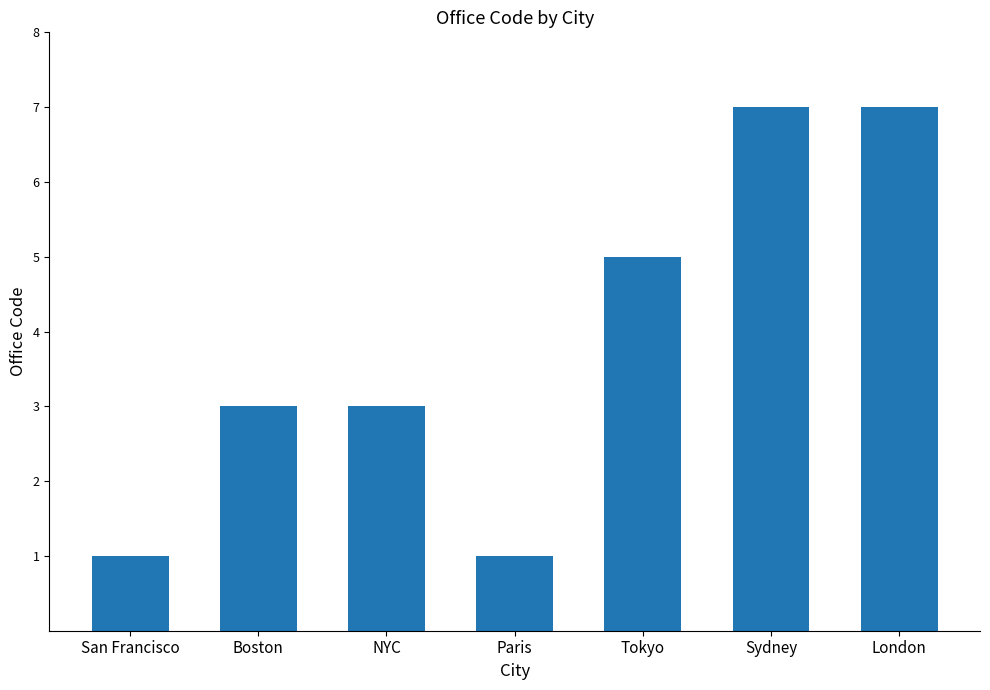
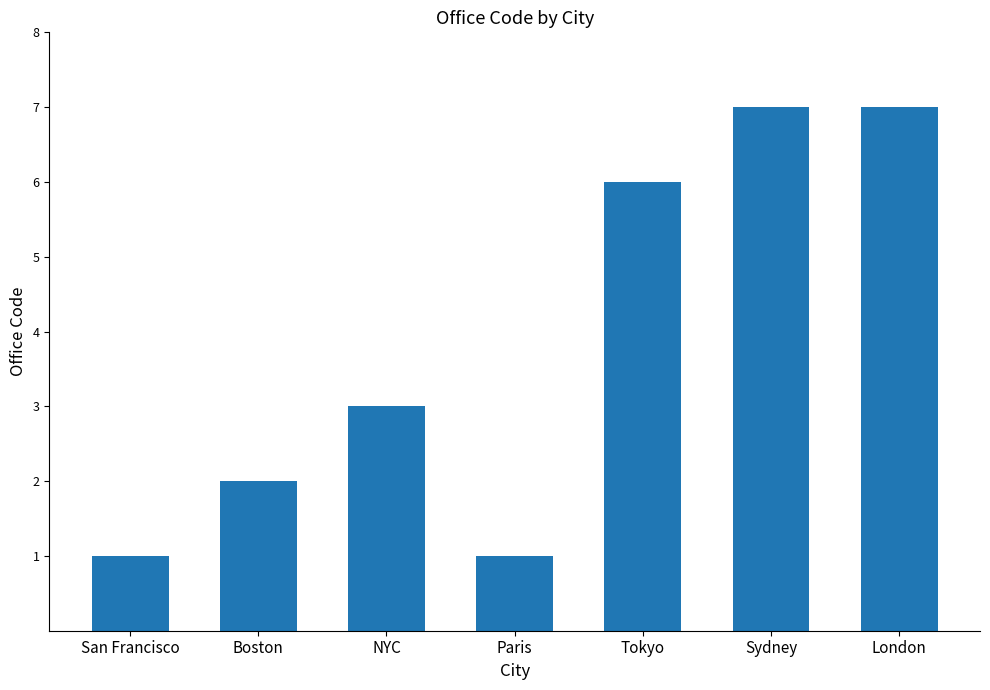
  {
    "San Francisco": 1,
-   "Boston": 3,
+   "Boston": 2,
    "NYC": 3,
    "Paris": 1,
-   "Tokyo": 5,
+   "Tokyo": 6,
    "Sydney": 7,
    "London": 7
  }
